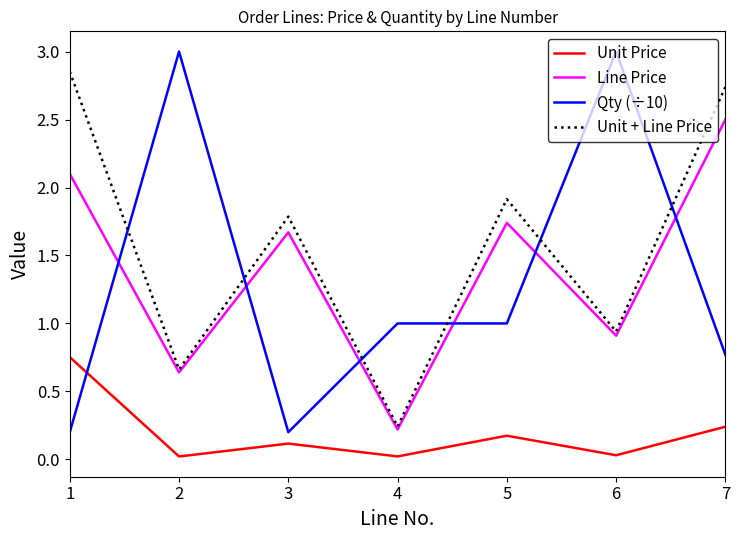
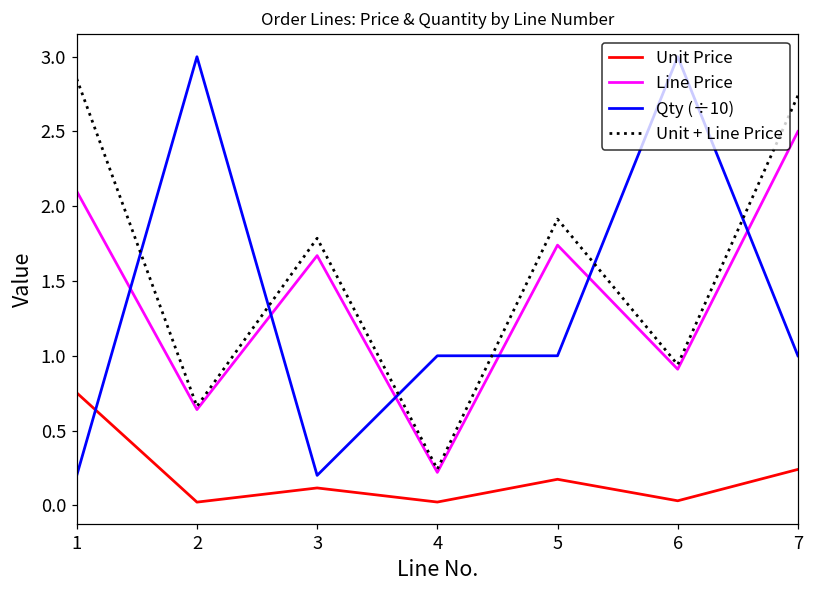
  {
    "Unit Price": {
      "1": 0.75,
      "2": 0.02,
      "3": 0.12,
      "4": 0.02,
      "5": 0.17,
      "6": 0.03,
      "7": 0.24
    },
    "Line Price": {
      "1": 2.10,
      "2": 0.64,
      "3": 1.67,
      "4": 0.22,
      "5": 1.74,
      "6": 0.91,
      "7": 2.50
    },
    "Qty (÷10)": {
      "1": 0.20,
      "2": 3.00,
      "3": 0.20,
      "4": 1.00,
      "5": 1.00,
-     "7": 0.77
+     "7": 1.00
    },
    "Unit + Line Price": {
      "1": 2.85,
      "2": 0.66,
      "3": 1.79,
      "4": 0.24,
      "5": 1.91,
      "6": 0.94,
      "7": 2.74
    }
  }
